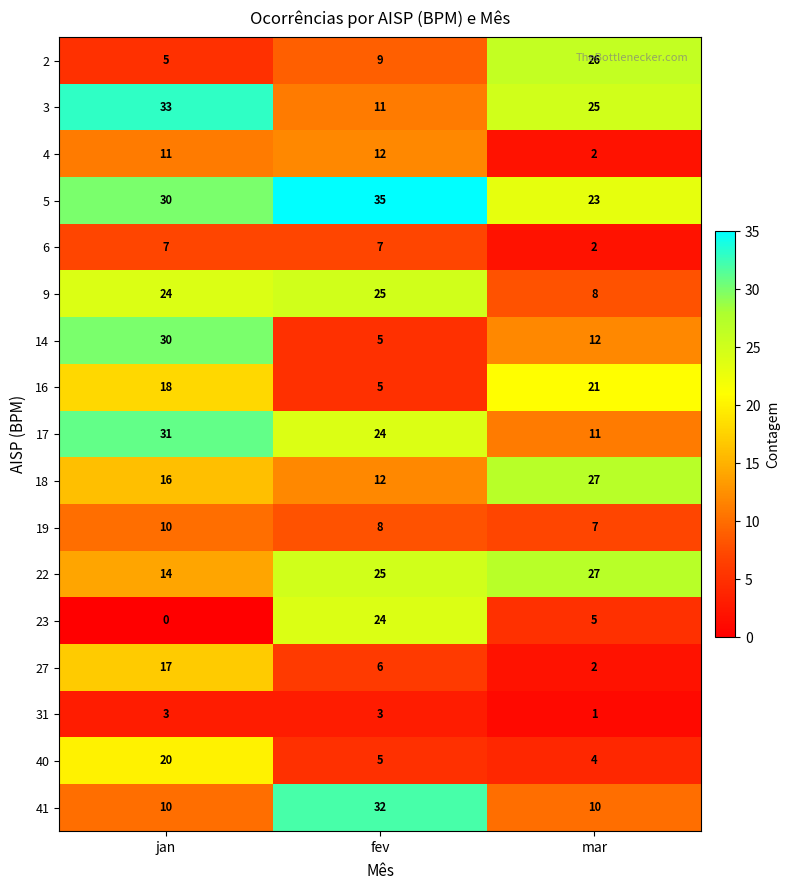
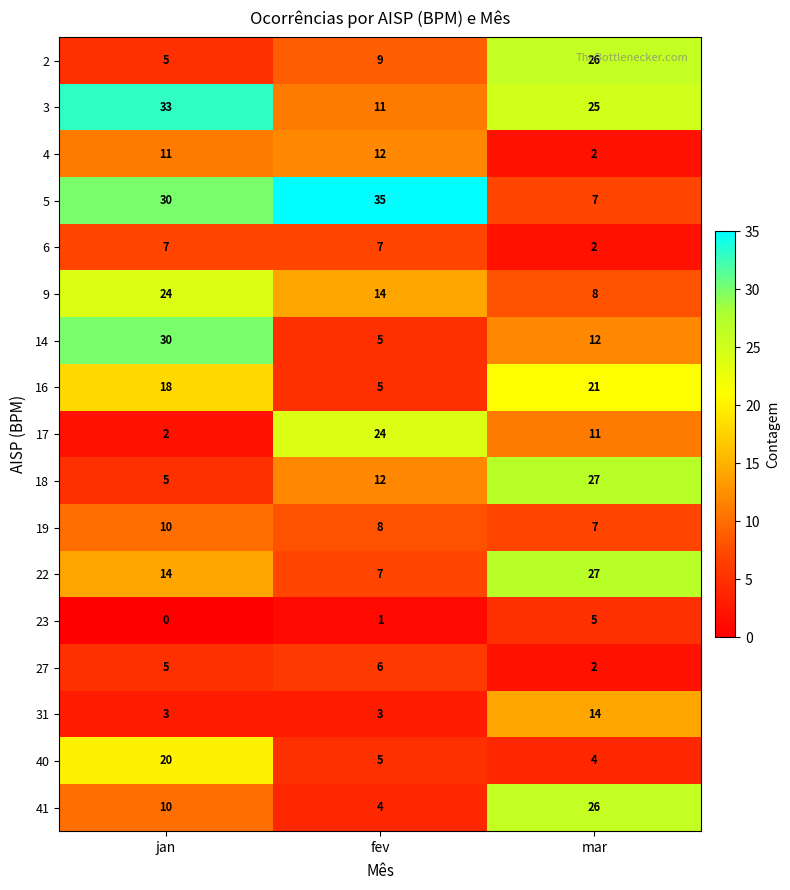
  {
    "2": {
      "jan": 5,
      "fev": 9
    },
    "3": {
      "jan": 33,
      "fev": 11,
      "mar": 25
    },
    "4": {
      "jan": 11,
      "fev": 12,
      "mar": 2
    },
    "5": {
      "jan": 30,
      "fev": 35,
-     "mar": 23
+     "mar": 7
    },
    "6": {
      "jan": 7,
      "fev": 7,
      "mar": 2
    },
    "9": {
      "jan": 24,
-     "fev": 25,
+     "fev": 14,
      "mar": 8
    },
    "14": {
      "jan": 30,
      "fev": 5,
      "mar": 12
    },
    "16": {
      "jan": 18,
      "fev": 5,
      "mar": 21
    },
    "17": {
-     "jan": 31,
+     "jan": 2,
      "fev": 24,
      "mar": 11
    },
    "18": {
-     "jan": 16,
+     "jan": 5,
      "fev": 12,
      "mar": 27
    },
    "19": {
      "jan": 10,
      "fev": 8,
      "mar": 7
    },
    "22": {
      "jan": 14,
-     "fev": 25,
+     "fev": 7,
      "mar": 27
    },
    "23": {
      "jan": 0,
-     "fev": 24,
+     "fev": 1,
      "mar": 5
    },
    "27": {
-     "jan": 17,
+     "jan": 5,
      "fev": 6,
      "mar": 2
    },
    "31": {
      "jan": 3,
      "fev": 3,
-     "mar": 1
+     "mar": 14
    },
    "40": {
      "jan": 20,
      "fev": 5,
      "mar": 4
    },
    "41": {
      "jan": 10,
-     "fev": 32,
-     "mar": 10
+     "fev": 4,
+     "mar": 26
    }
  }
